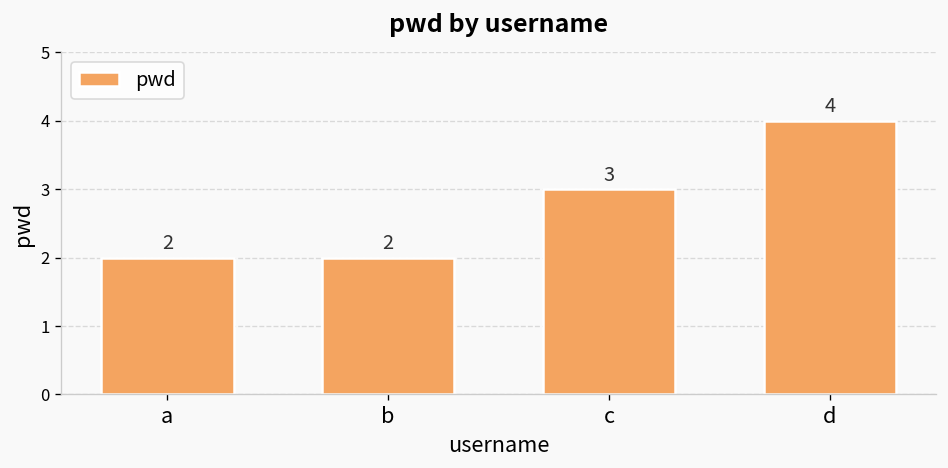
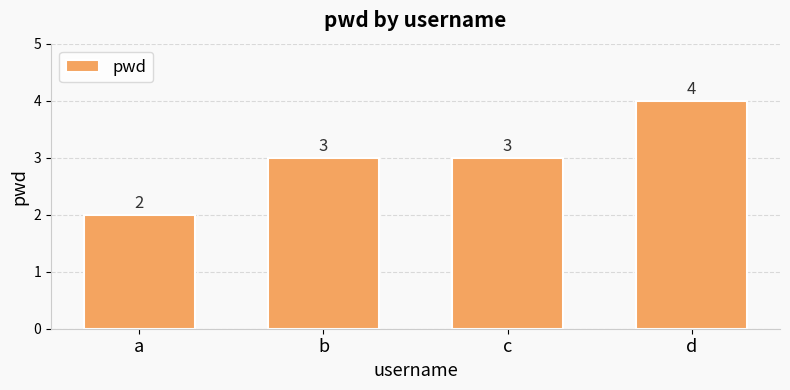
  {
    "a": 2,
-   "b": 2,
+   "b": 3,
    "c": 3,
    "d": 4
  }
